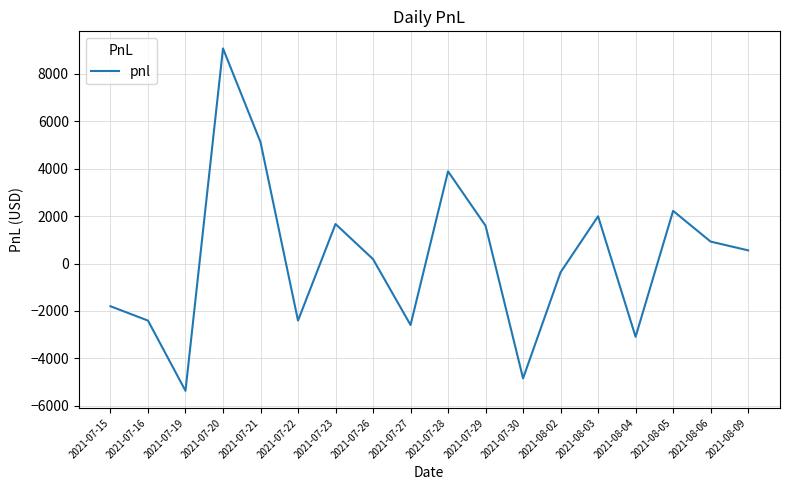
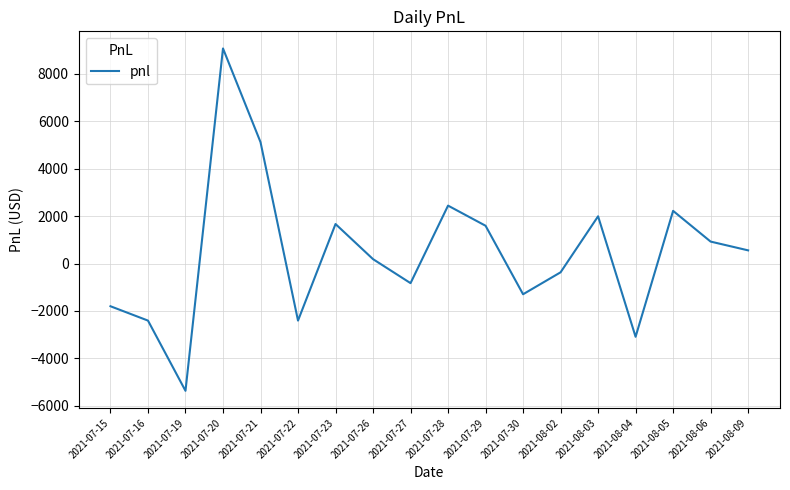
  {
    "2021-07-15": -1800,
    "2021-07-16": -2400,
    "2021-07-19": -5400,
    "2021-07-20": 9100,
    "2021-07-21": 5100,
    "2021-07-22": -2400,
    "2021-07-23": 1700,
    "2021-07-26": 200,
-   "2021-07-27": -2600,
-   "2021-07-28": 3900,
+   "2021-07-27": -800,
+   "2021-07-28": 2400,
    "2021-07-29": 1600,
-   "2021-07-30": -4800,
+   "2021-07-30": -1300,
    "2021-08-02": -400,
    "2021-08-03": 2000,
    "2021-08-04": -3100,
    "2021-08-05": 2200,
    "2021-08-06": 900,
    "2021-08-09": 600
  }
